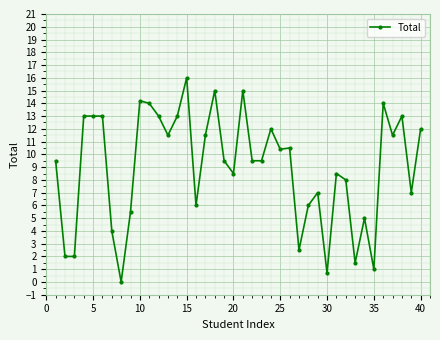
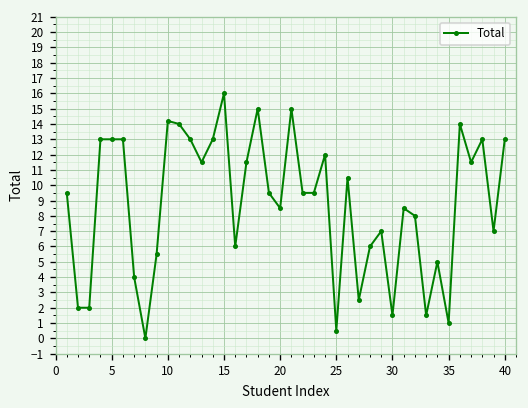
  {
    "5": 13.0,
    "10": 14.2,
    "15": 16.0,
    "20": 8.5,
-   "25": 10.4,
-   "30": 0.7,
+   "25": 0.5,
+   "30": 1.5,
    "35": 1.0,
-   "40": 12
+   "40": 13
  }
